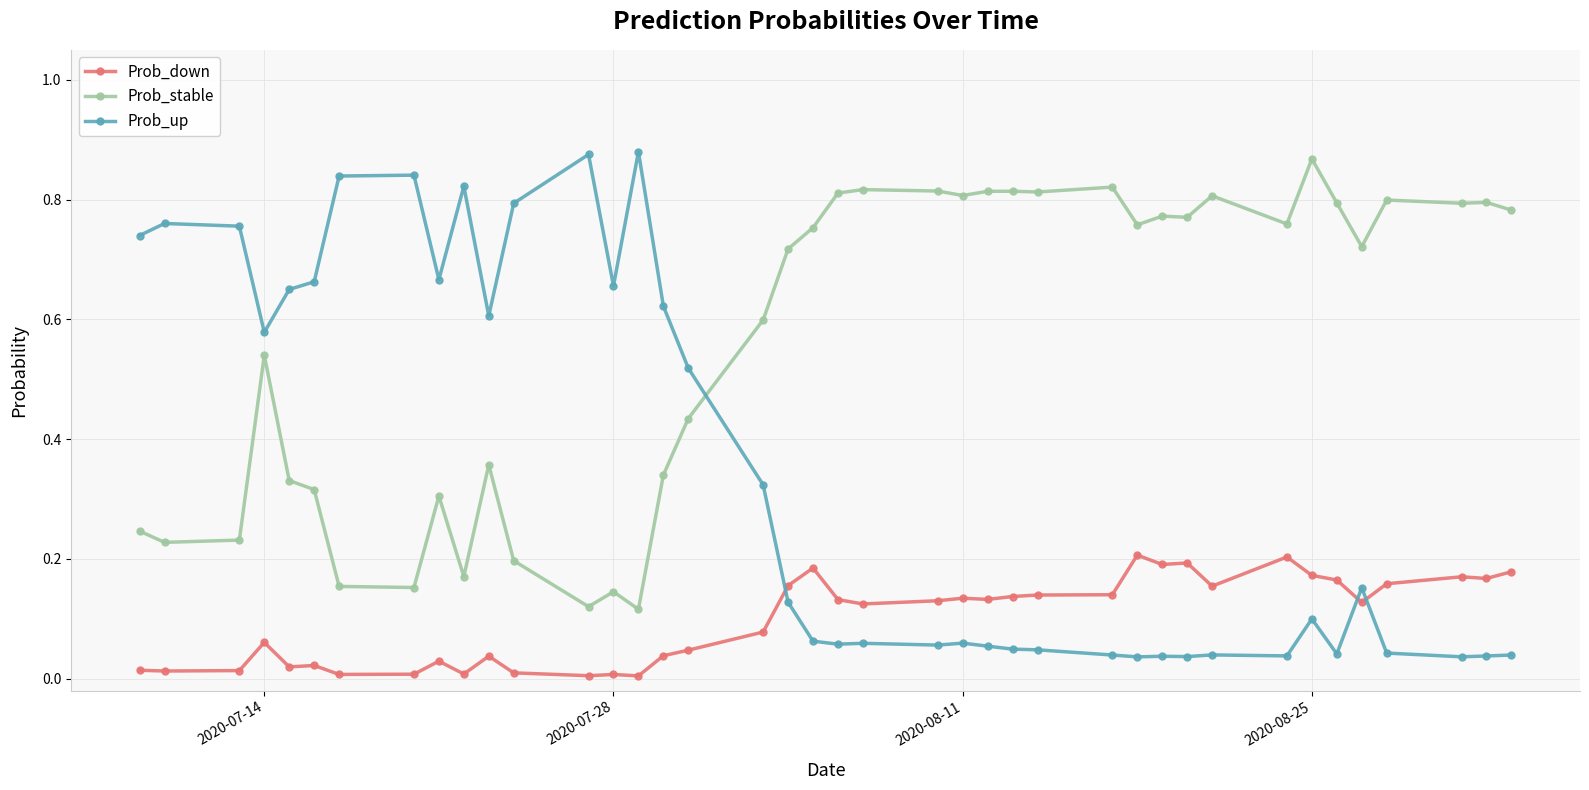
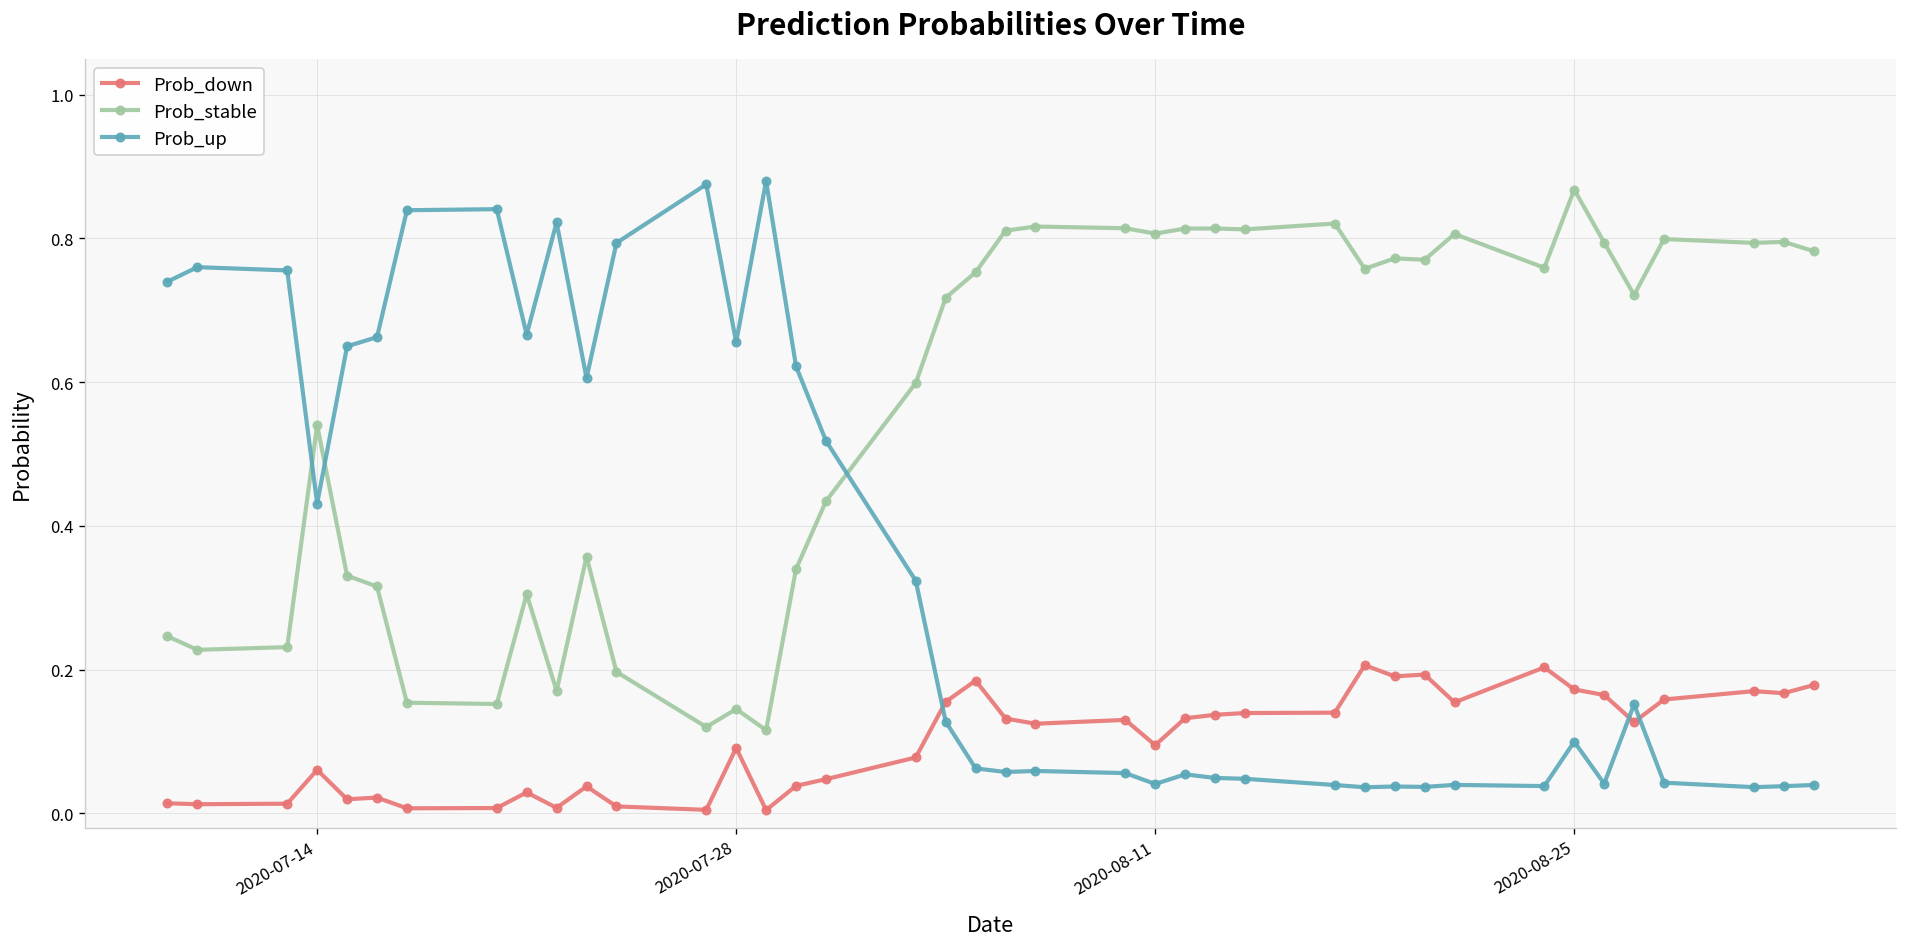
  {
    "Prob_down": {
      "2020-07-14": 0.06,
-     "2020-07-28": 0.01,
-     "2020-08-11": 0.13,
+     "2020-07-28": 0.09,
+     "2020-08-11": 0.09,
      "2020-08-25": 0.17
    },
    "Prob_stable": {
      "2020-07-14": 0.54,
      "2020-07-28": 0.14,
      "2020-08-11": 0.81,
      "2020-08-25": 0.87
    },
    "Prob_up": {
-     "2020-07-14": 0.58,
+     "2020-07-14": 0.43,
      "2020-07-28": 0.66,
-     "2020-08-11": 0.06,
+     "2020-08-11": 0.04,
      "2020-08-25": 0.10
    }
  }
